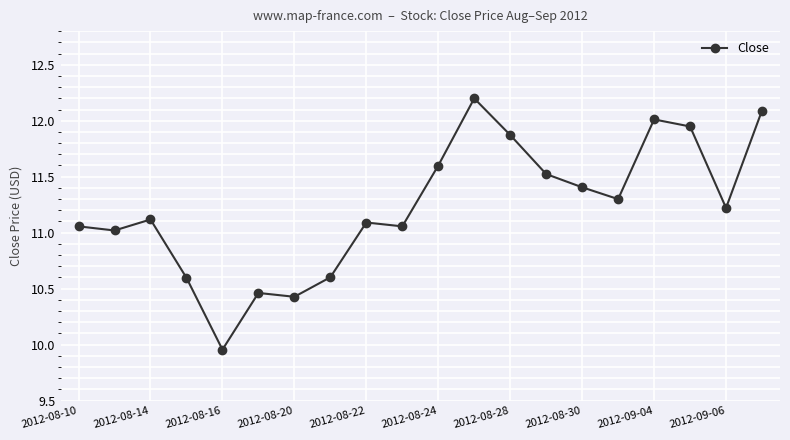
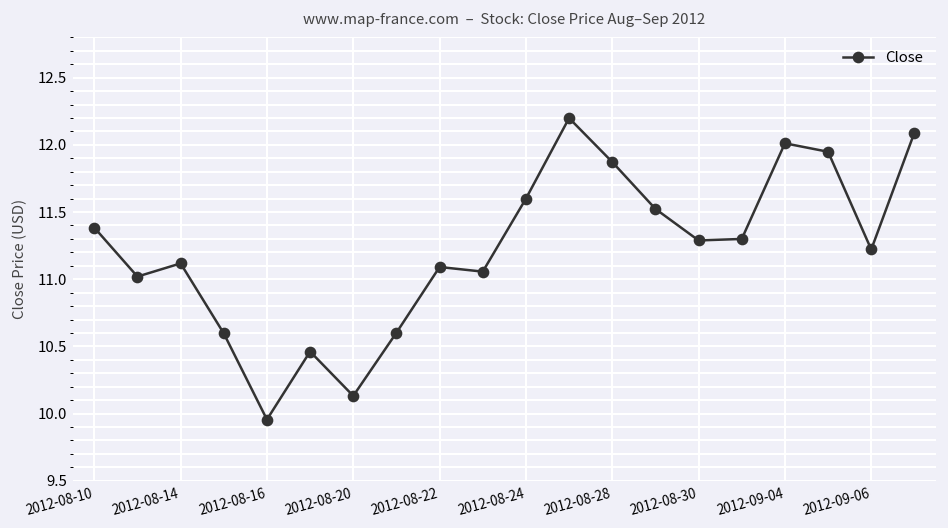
  {
-   "2012-08-10": 11.06,
+   "2012-08-10": 11.38,
    "2012-08-14": 11.12,
    "2012-08-16": 9.96,
-   "2012-08-20": 10.43,
+   "2012-08-20": 10.13,
    "2012-08-22": 11.09,
    "2012-08-24": 11.60,
    "2012-08-28": 11.87,
-   "2012-08-30": 11.41,
+   "2012-08-30": 11.29,
    "2012-09-04": 12.01,
    "2012-09-06": 11.22
  }
